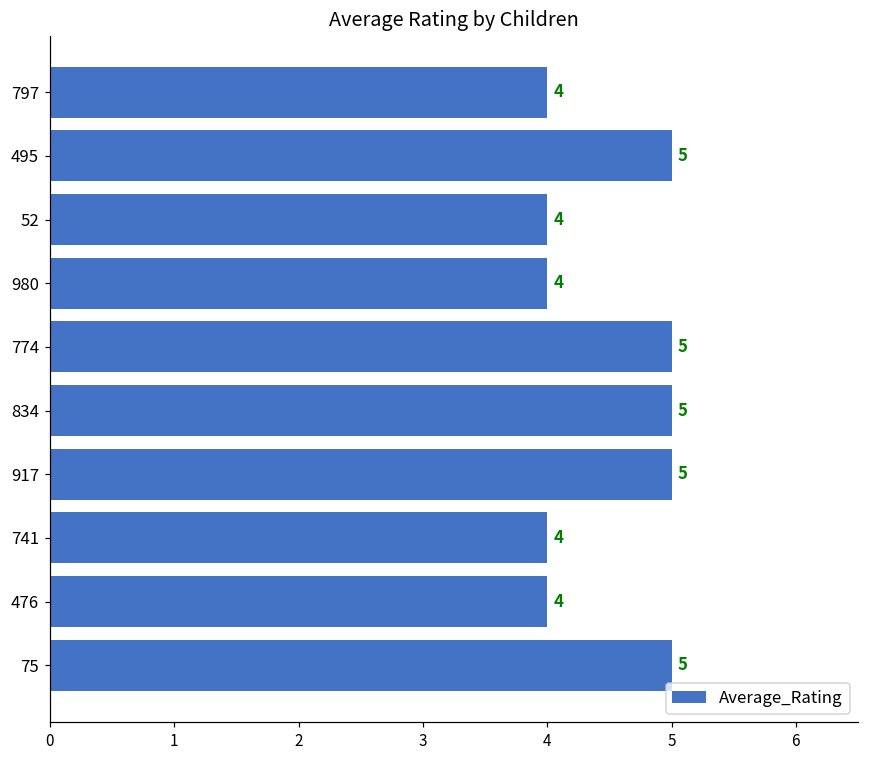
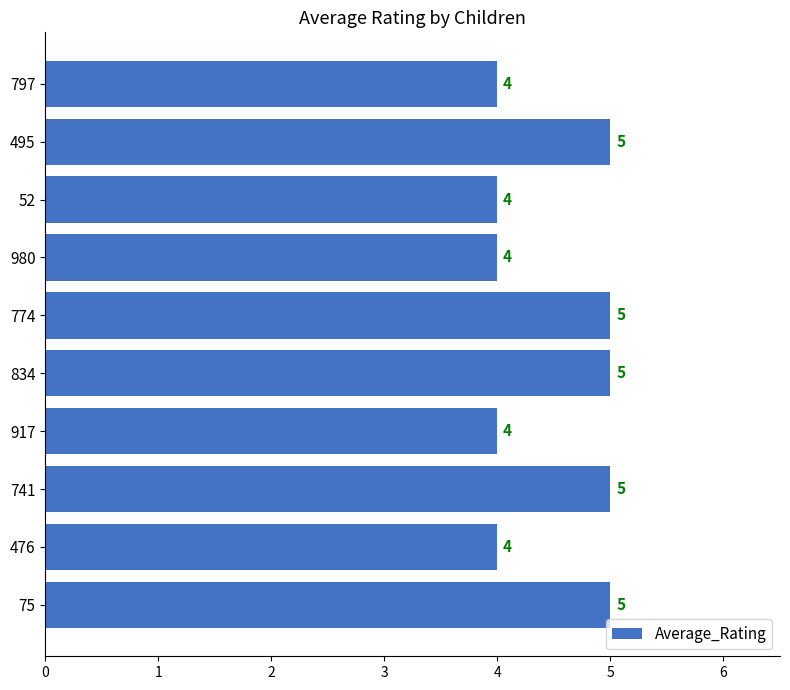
  {
    "797": 4,
    "495": 5,
    "52": 4,
    "980": 4,
    "774": 5,
    "834": 5,
-   "917": 5,
-   "741": 4,
+   "917": 4,
+   "741": 5,
    "476": 4,
    "75": 5
  }
